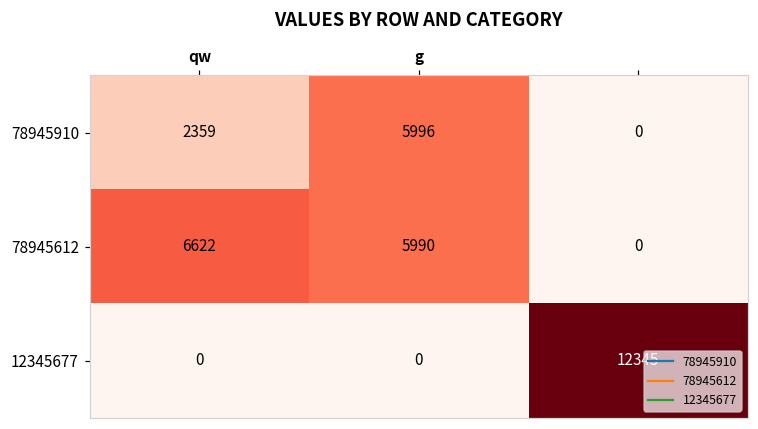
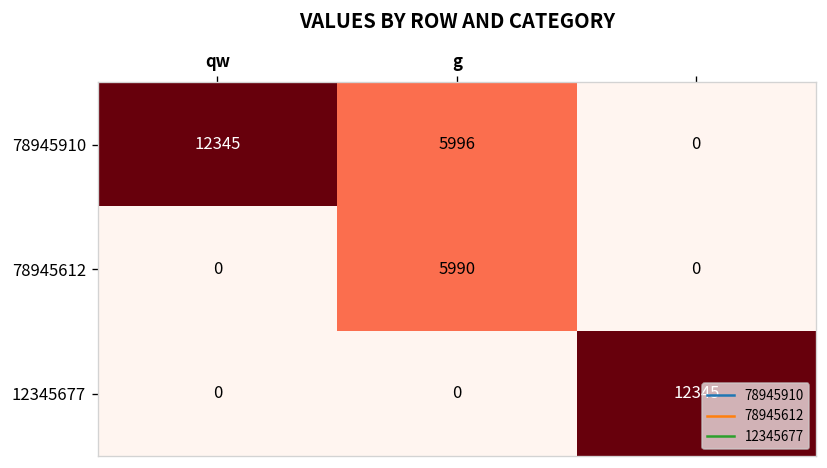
  {
    "78945910": {
-     "qw": 2359,
+     "qw": 12345,
      "g": 5996
    },
    "78945612": {
-     "qw": 6622,
+     "qw": 0,
      "g": 5990
    },
    "12345677": {
      "qw": 0,
      "g": 0
    }
  }
